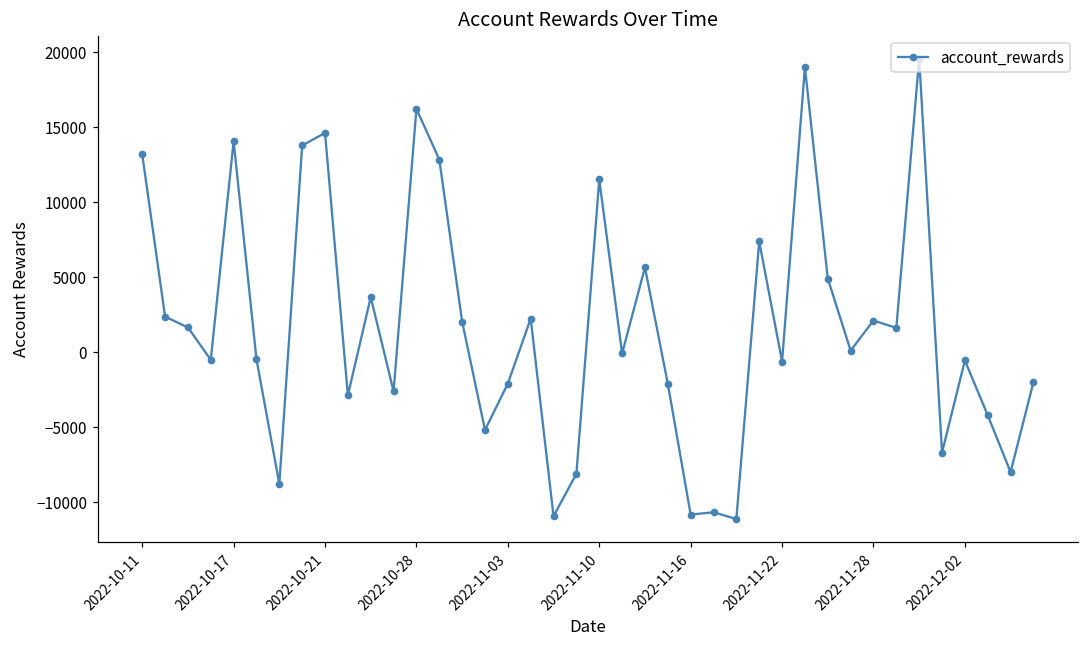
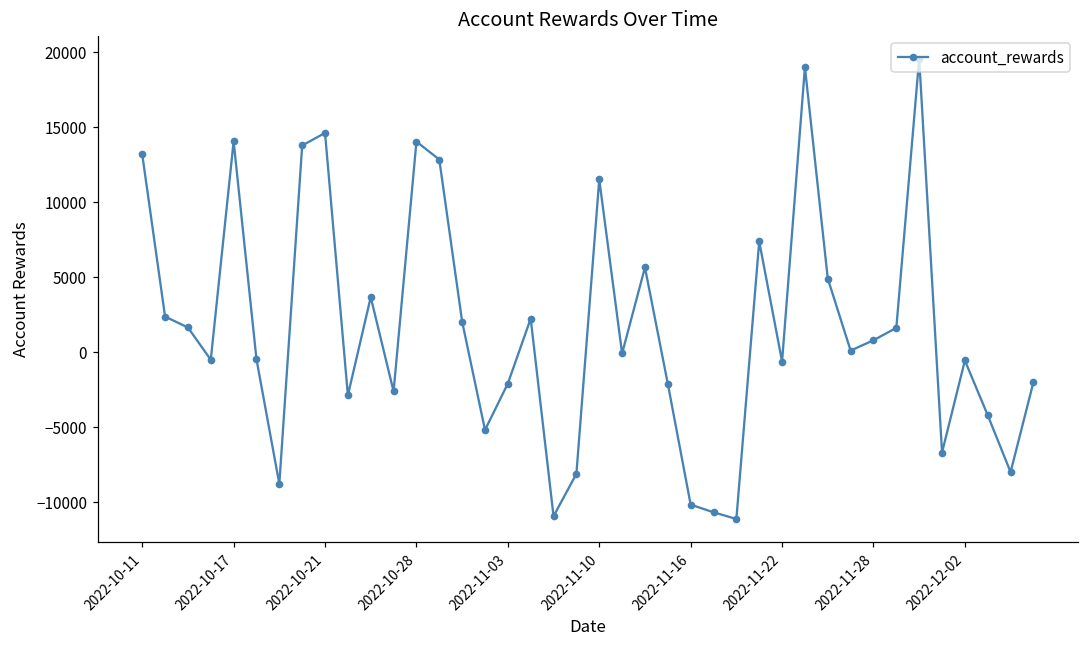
  {
    "2022-10-11": 13200,
    "2022-10-17": 14100,
    "2022-10-21": 14600,
-   "2022-10-28": 16200,
+   "2022-10-28": 14000,
    "2022-11-03": -2100,
    "2022-11-10": 11500,
-   "2022-11-16": -10800,
+   "2022-11-16": -10200,
    "2022-11-22": -600,
-   "2022-11-28": 2100,
+   "2022-11-28": 800,
    "2022-12-02": -600
  }
